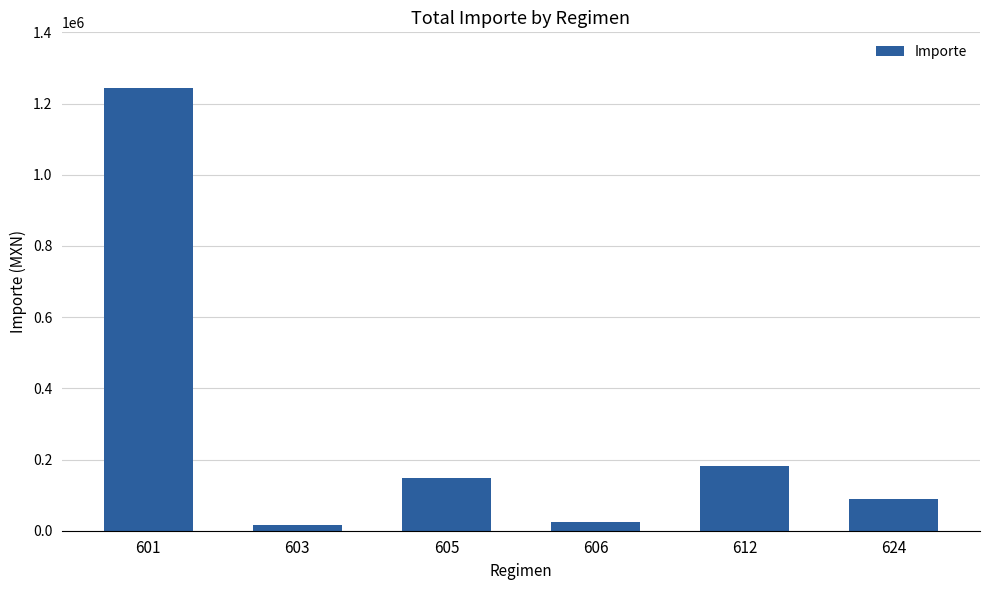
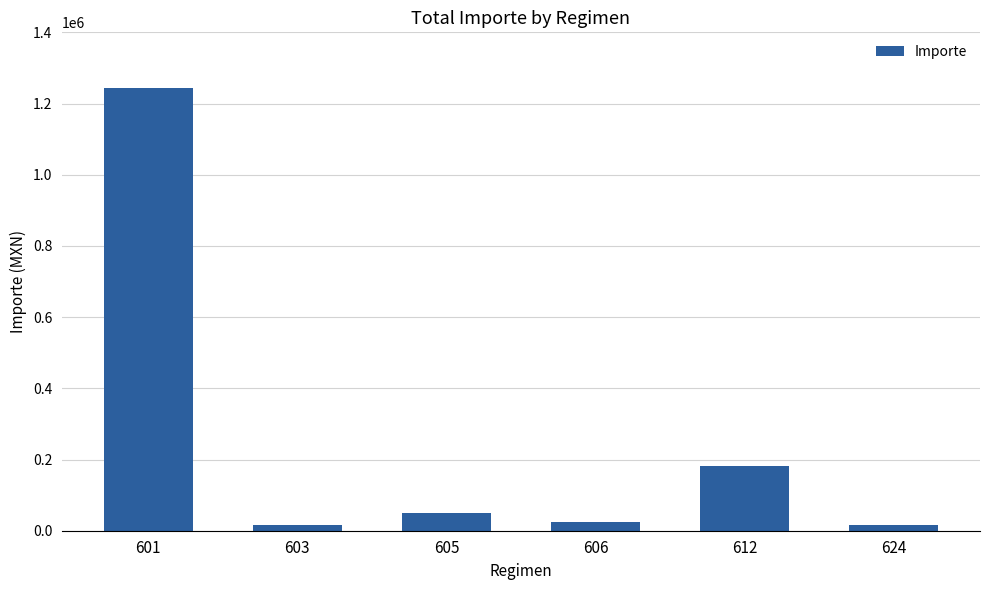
  {
    "601": 1240000,
    "603": 20000,
-   "605": 150000,
+   "605": 50000,
    "606": 30000,
    "612": 180000,
-   "624": 90000
+   "624": 20000
  }
